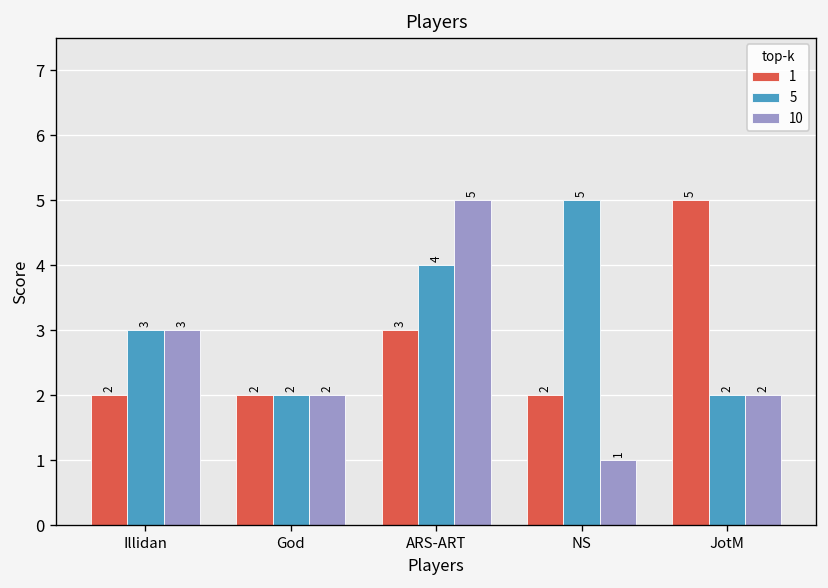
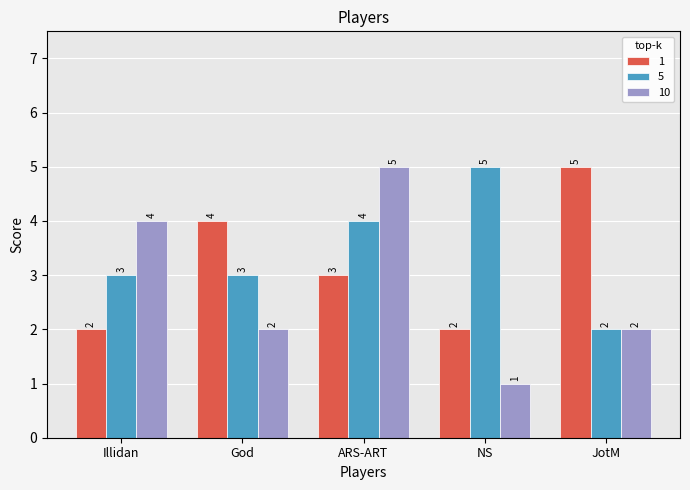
  {
    "1": {
      "Illidan": 2,
-     "God": 2,
+     "God": 4,
      "ARS-ART": 3,
      "NS": 2,
      "JotM": 5
    },
    "5": {
      "Illidan": 3,
-     "God": 2,
+     "God": 3,
      "ARS-ART": 4,
      "NS": 5,
      "JotM": 2
    },
    "10": {
-     "Illidan": 3,
+     "Illidan": 4,
      "God": 2,
      "ARS-ART": 5,
      "NS": 1,
      "JotM": 2
    }
  }
